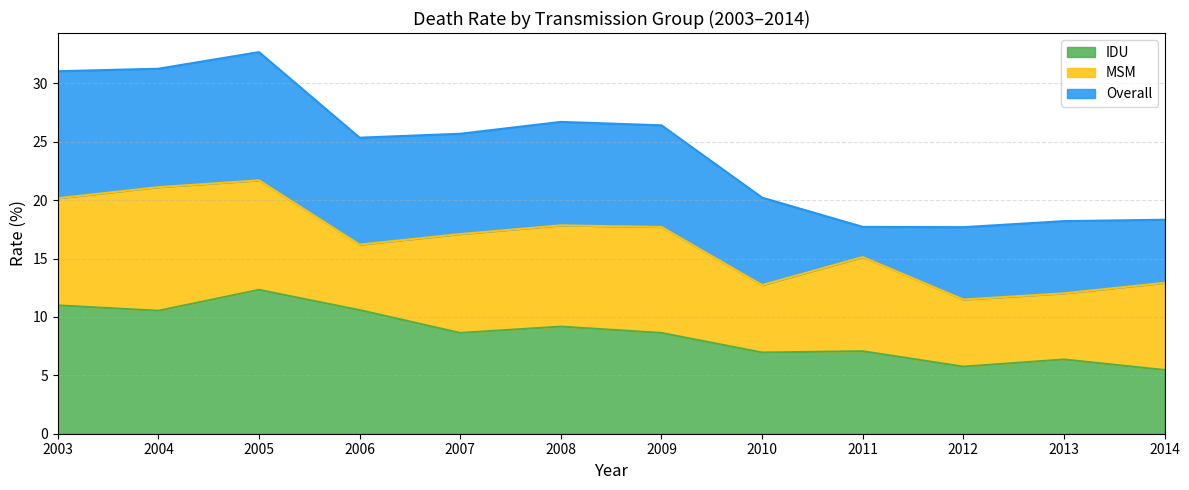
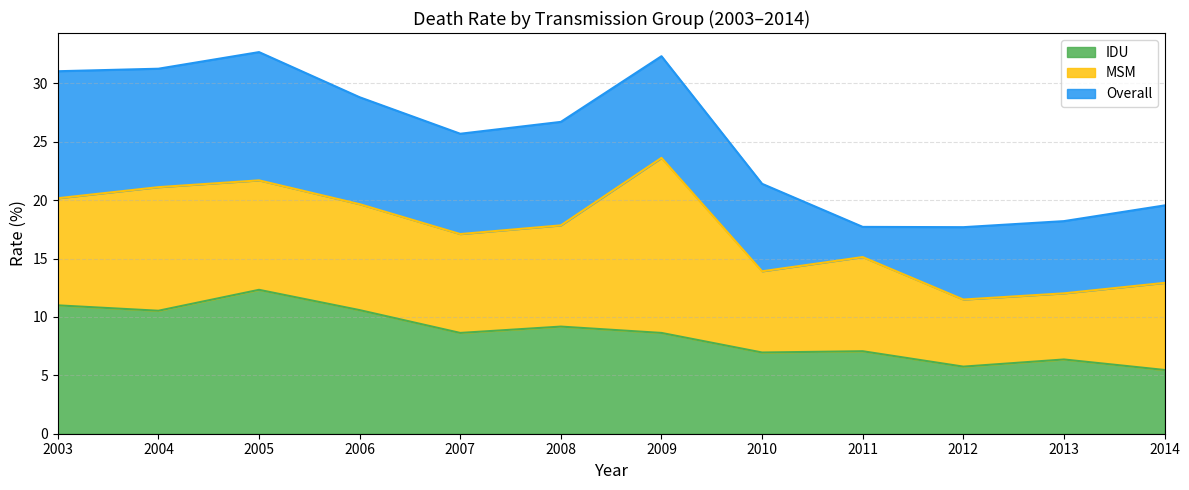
  {
    "IDU": {
      "2003": 11.0,
      "2004": 10.5,
      "2005": 12.3,
      "2006": 10.6,
      "2007": 8.6,
      "2008": 9.2,
      "2009": 8.6,
      "2010": 7.0,
      "2011": 7.1,
      "2012": 5.7,
      "2013": 6.4,
      "2014": 5.5
    },
    "MSM": {
      "2003": 9.2,
      "2004": 10.6,
      "2005": 9.4,
-     "2006": 5.6,
+     "2006": 9.1,
      "2007": 8.5,
      "2008": 8.7,
-     "2009": 9.1,
-     "2010": 5.8,
+     "2009": 15.0,
+     "2010": 7.0,
      "2011": 8.1,
      "2012": 5.7,
      "2013": 5.7,
      "2014": 7.5
    },
    "Overall": {
      "2003": 10.9,
      "2004": 10.1,
      "2005": 11.0,
      "2006": 9.2,
      "2007": 8.6,
      "2008": 8.9,
      "2009": 8.7,
      "2010": 7.5,
      "2011": 2.6,
      "2012": 6.2,
      "2013": 6.2,
-     "2014": 5.4
+     "2014": 6.6
    }
  }
